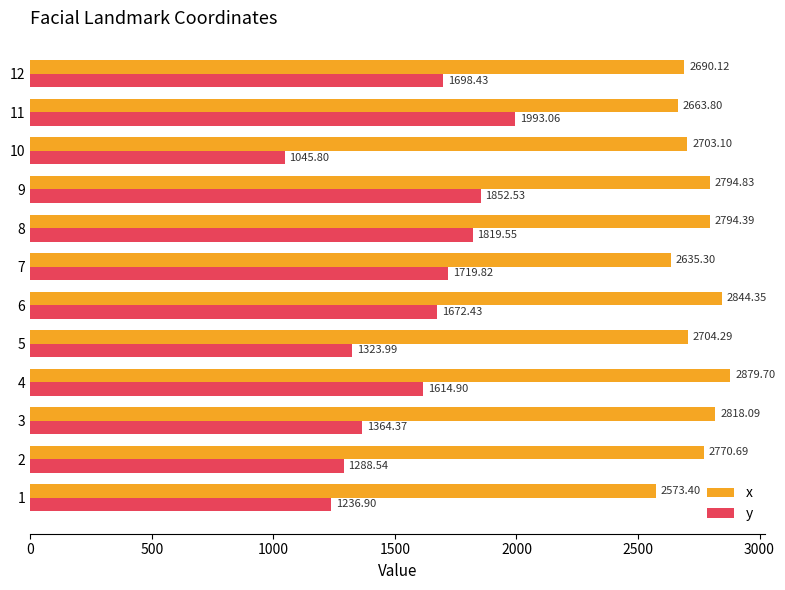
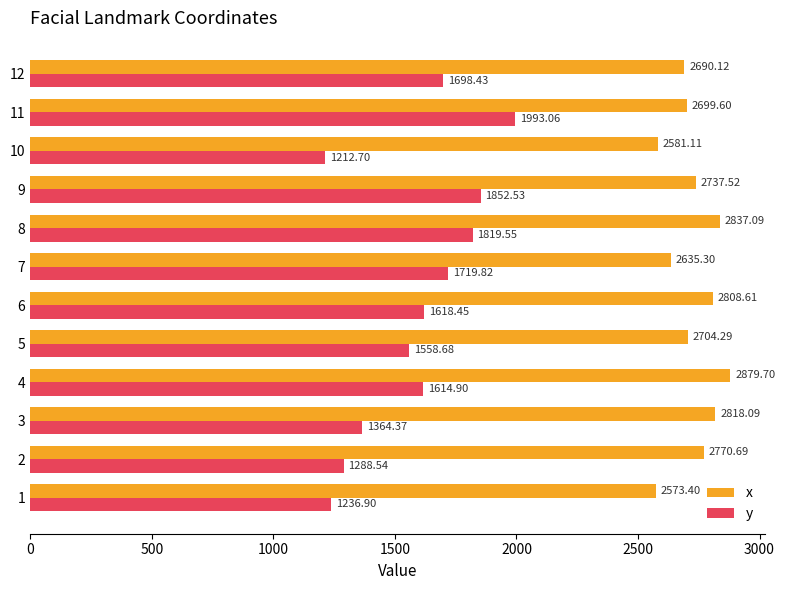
  {
    "x": {
      "12": 2690.12,
-     "11": 2663.80,
-     "10": 2703.10,
-     "9": 2794.83,
-     "8": 2794.39,
+     "11": 2699.60,
+     "10": 2581.11,
+     "9": 2737.52,
+     "8": 2837.09,
      "7": 2635.30,
-     "6": 2844.35,
+     "6": 2808.61,
      "5": 2704.29,
      "4": 2879.70,
      "3": 2818.09,
      "2": 2770.69,
      "1": 2573.40
    },
    "y": {
      "12": 1698.43,
      "11": 1993.06,
-     "10": 1045.80,
+     "10": 1212.70,
      "9": 1852.53,
      "8": 1819.55,
      "7": 1719.82,
-     "6": 1672.43,
-     "5": 1323.99,
+     "6": 1618.45,
+     "5": 1558.68,
      "4": 1614.90,
      "3": 1364.37,
      "2": 1288.54,
      "1": 1236.90
    }
  }
